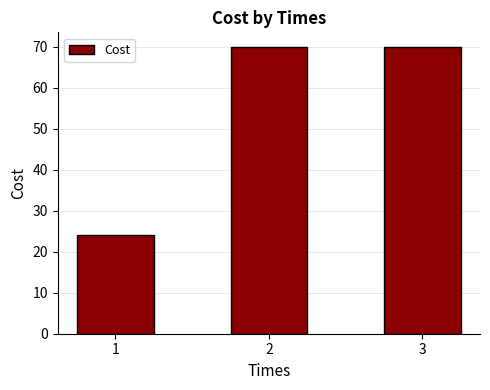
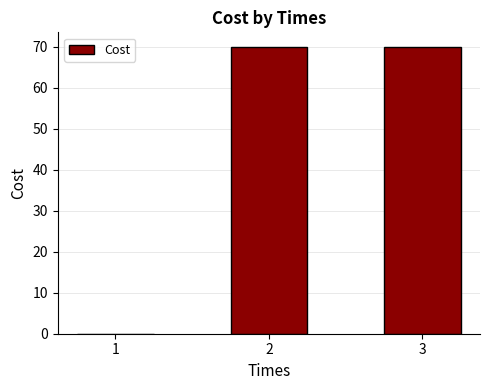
  {
-   "1": 24,
+   "1": 0,
    "2": 70,
    "3": 70
  }
